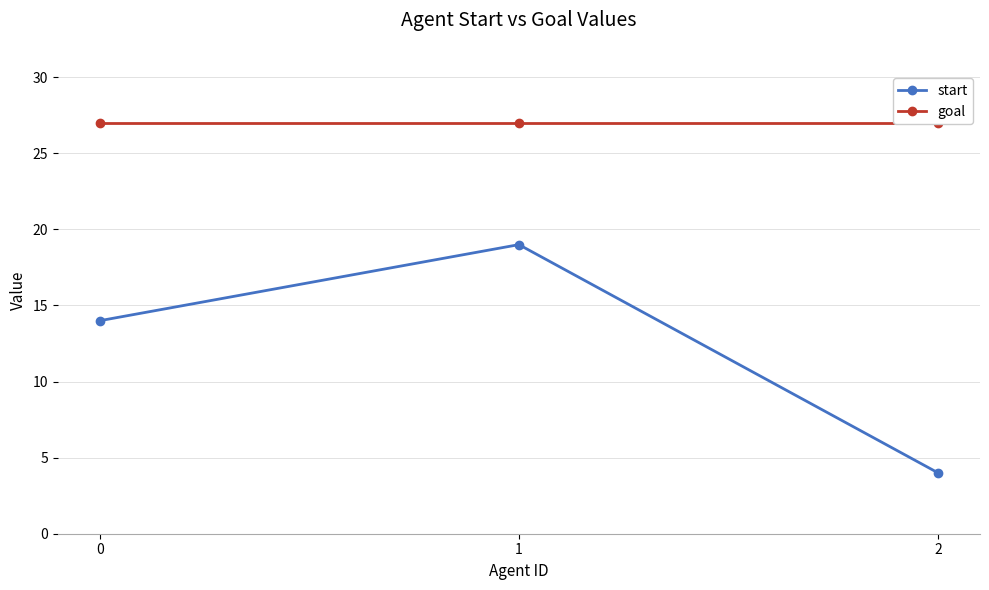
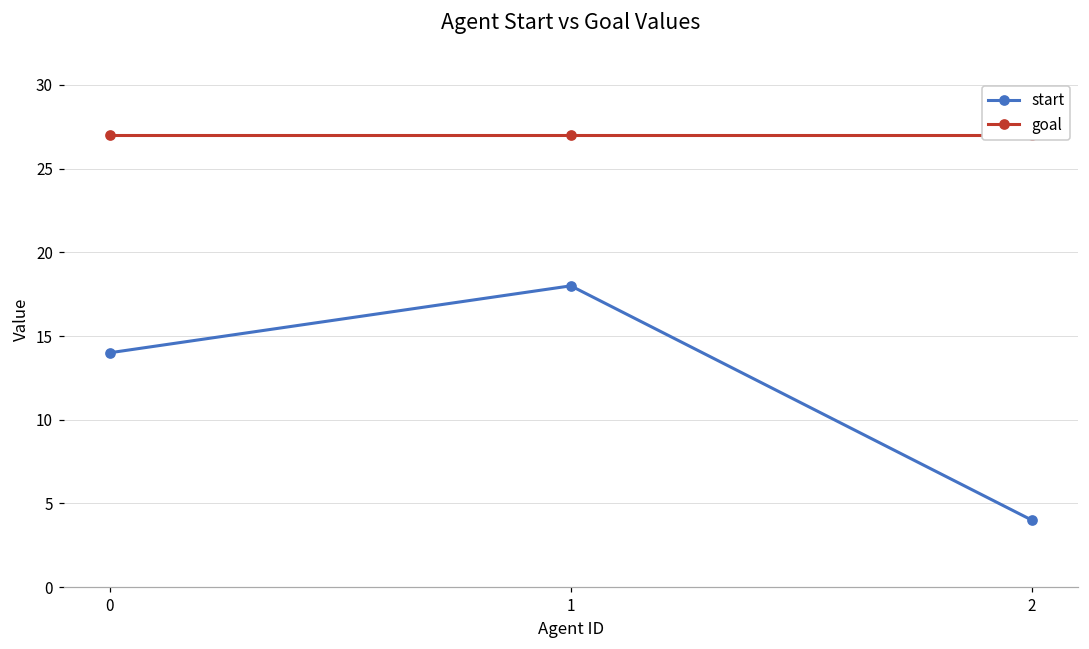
  {
    "start": {
      "0": 14,
-     "1": 19,
+     "1": 18,
      "2": 4
    },
    "goal": {
      "0": 27,
      "1": 27
    }
  }
